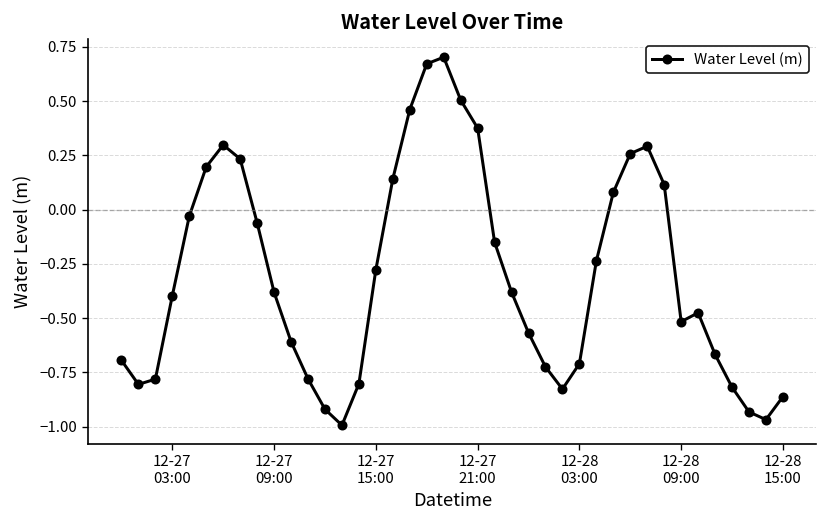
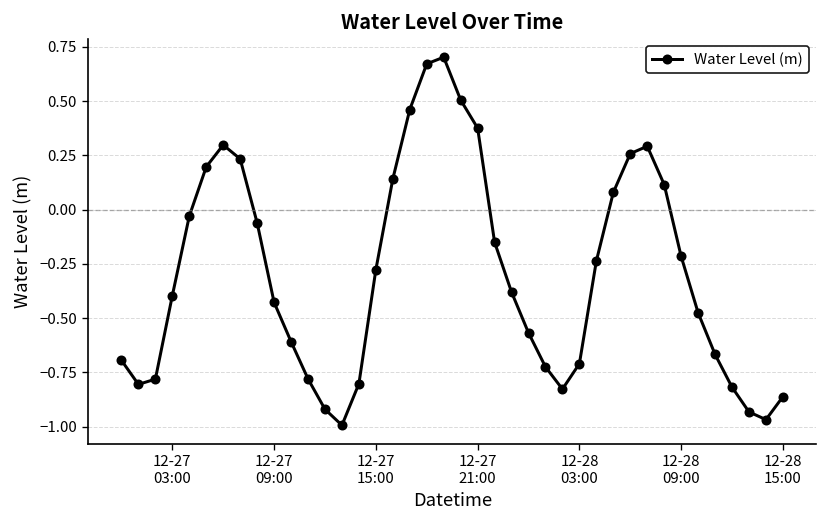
  {
    "12-27 03:00": -0.40,
-   "12-27 09:00": -0.38,
+   "12-27 09:00": -0.43,
    "12-27 15:00": -0.28,
    "12-27 21:00": 0.38,
    "12-28 03:00": -0.71,
-   "12-28 09:00": -0.52,
+   "12-28 09:00": -0.22,
    "12-28 15:00": -0.86
  }
